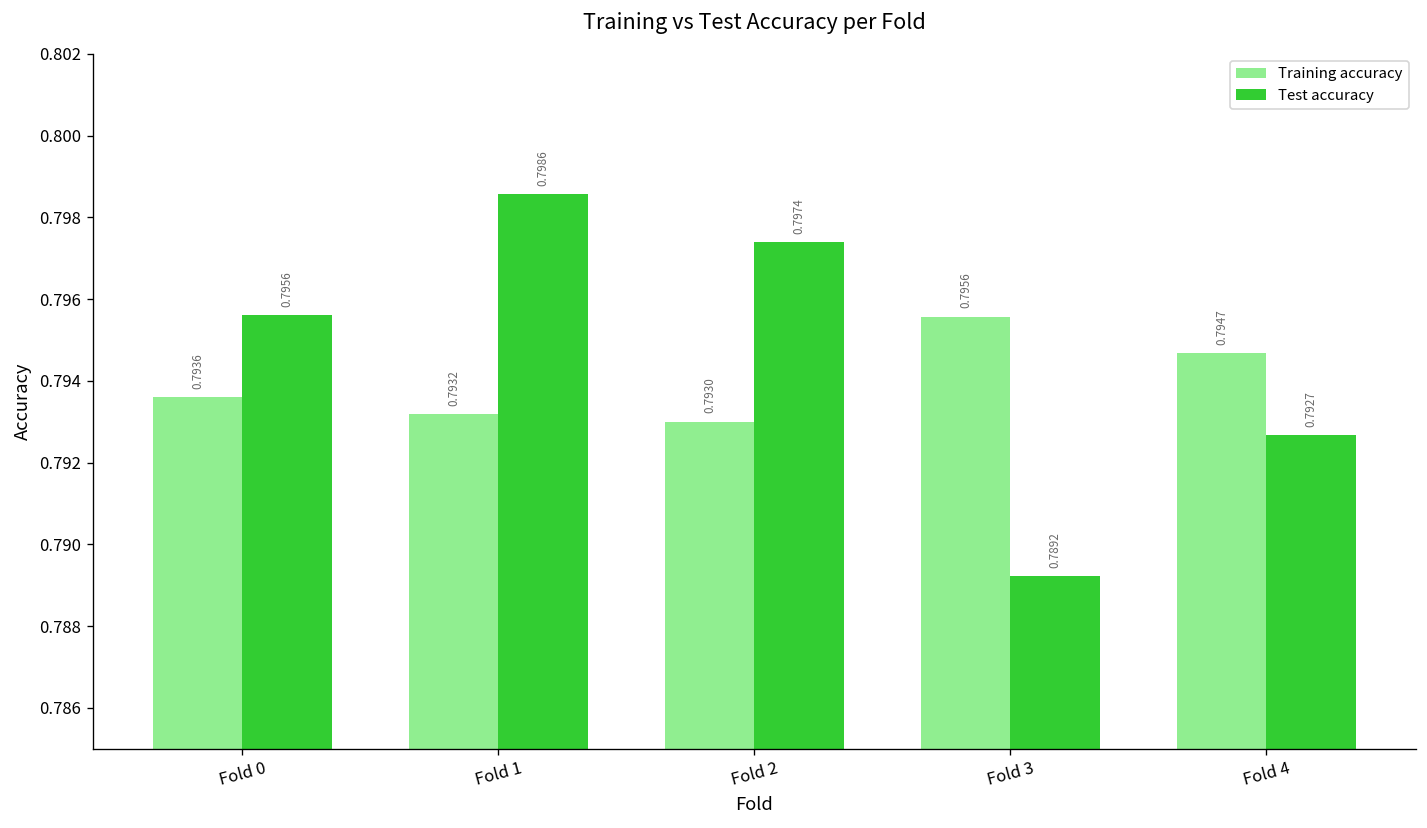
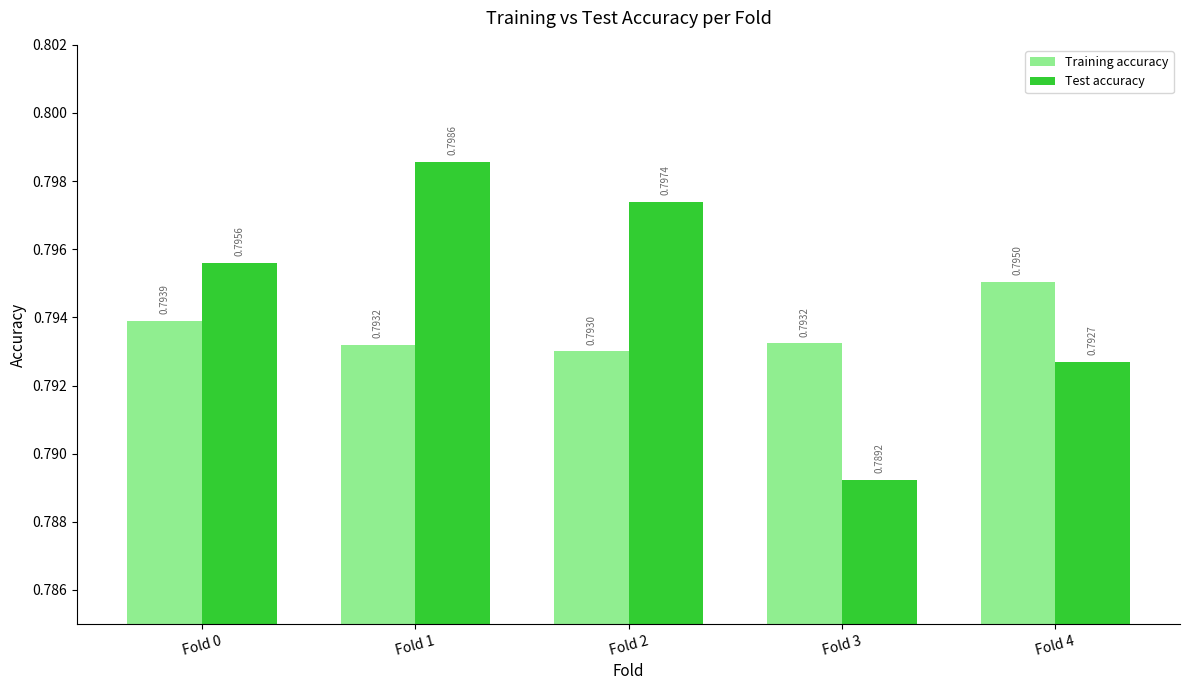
  {
    "Training accuracy": {
-     "Fold 0": 0.7936,
+     "Fold 0": 0.7939,
      "Fold 1": 0.7932,
      "Fold 2": 0.7930,
-     "Fold 3": 0.7956,
-     "Fold 4": 0.7947
+     "Fold 3": 0.7932,
+     "Fold 4": 0.7950
    },
    "Test accuracy": {
      "Fold 0": 0.7956,
      "Fold 1": 0.7986,
      "Fold 2": 0.7974,
      "Fold 3": 0.7892,
      "Fold 4": 0.7927
    }
  }
